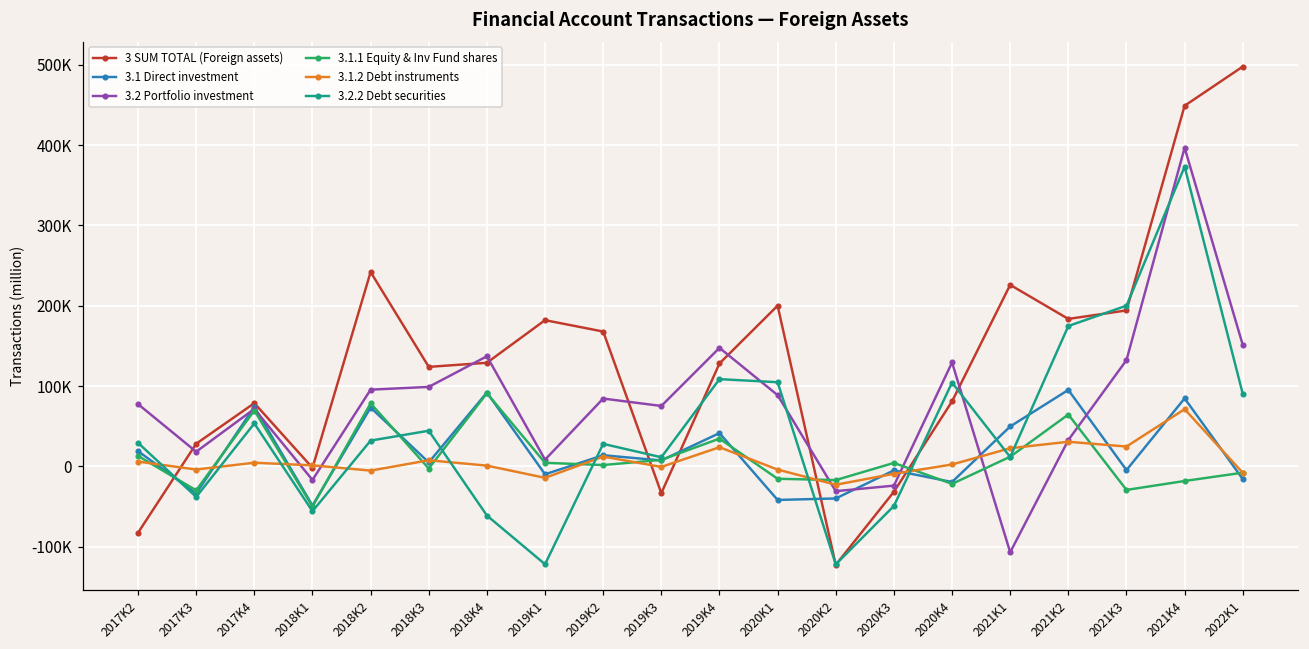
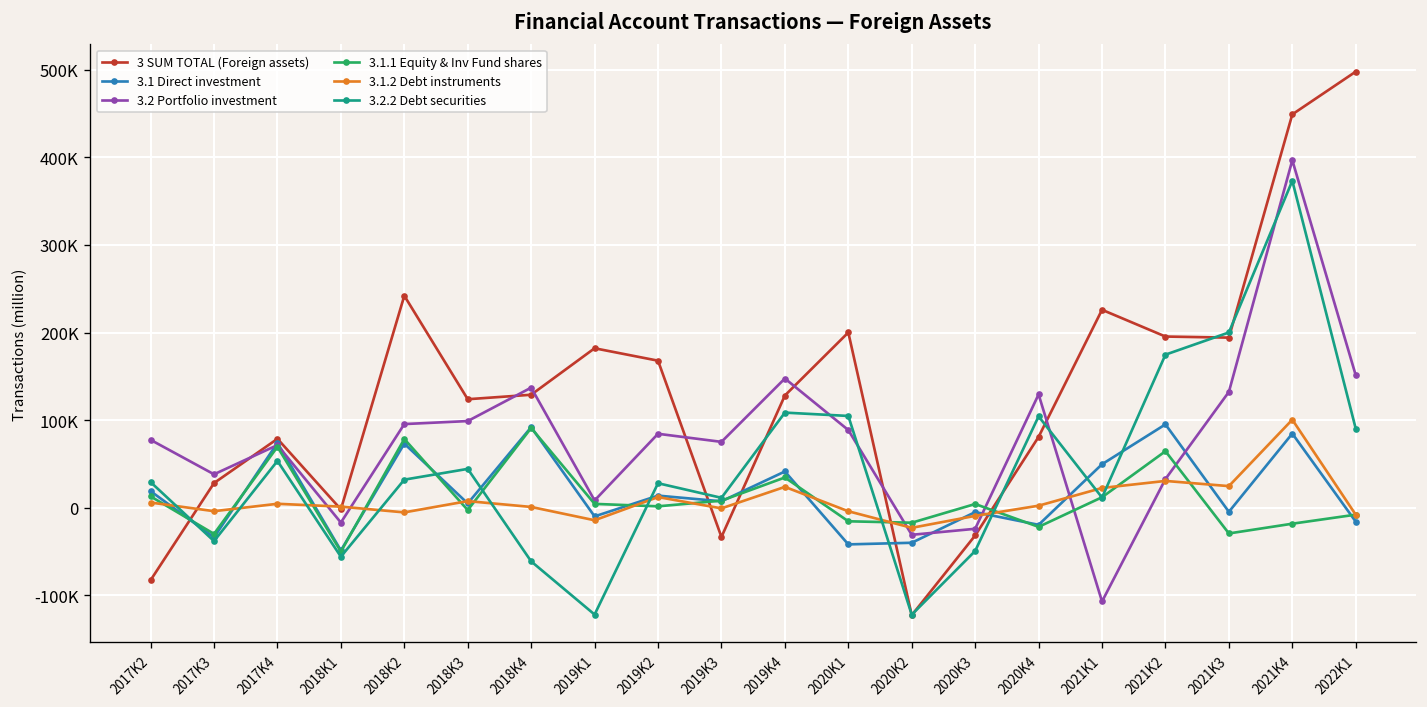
  {
    "3 SUM TOTAL (Foreign assets)": {
      "2017K2": -80000,
      "2017K3": 30000,
      "2017K4": 80000,
      "2018K2": 240000,
      "2018K3": 120000,
      "2018K4": 130000,
      "2019K1": 180000,
      "2019K2": 170000,
      "2019K3": -30000,
      "2019K4": 130000,
      "2020K1": 200000,
      "2020K3": -30000,
      "2020K4": 80000,
      "2021K1": 230000,
-     "2021K2": 180000,
+     "2021K2": 200000,
      "2021K3": 190000,
      "2021K4": 450000,
      "2022K1": 500000
    },
    "3.1 Direct investment": {
      "2017K2": 20000,
      "2017K3": -30000,
      "2018K2": 70000,
      "2019K1": -10000,
      "2019K4": 40000,
      "2020K1": -40000,
      "2020K2": -40000,
      "2020K3": 0,
      "2021K1": 50000,
      "2021K2": 100000,
      "2021K3": 0,
      "2021K4": 80000,
      "2022K1": -20000
    },
    "3.2 Portfolio investment": {
      "2017K2": 80000,
-     "2017K3": 20000,
+     "2017K3": 40000,
      "2018K1": -20000,
      "2018K2": 100000,
      "2018K3": 100000,
      "2018K4": 140000,
      "2019K1": 10000,
      "2019K2": 80000,
      "2019K3": 80000,
      "2019K4": 150000,
      "2020K1": 90000,
      "2020K2": -30000,
      "2020K3": -20000,
      "2020K4": 130000,
      "2021K1": -110000,
      "2021K3": 130000,
      "2021K4": 400000,
      "2022K1": 150000
    },
    "3.1.2 Debt instruments": {
      "2017K2": 10000,
      "2017K3": 0,
      "2017K4": 0,
      "2018K2": -10000,
      "2018K4": 0,
      "2019K1": -10000,
      "2019K3": 0,
      "2019K4": 20000,
      "2020K1": 0,
      "2020K2": -20000,
      "2020K3": -10000,
      "2020K4": 0,
      "2021K1": 20000,
      "2021K3": 20000,
-     "2021K4": 70000
+     "2021K4": 100000
    }
  }
